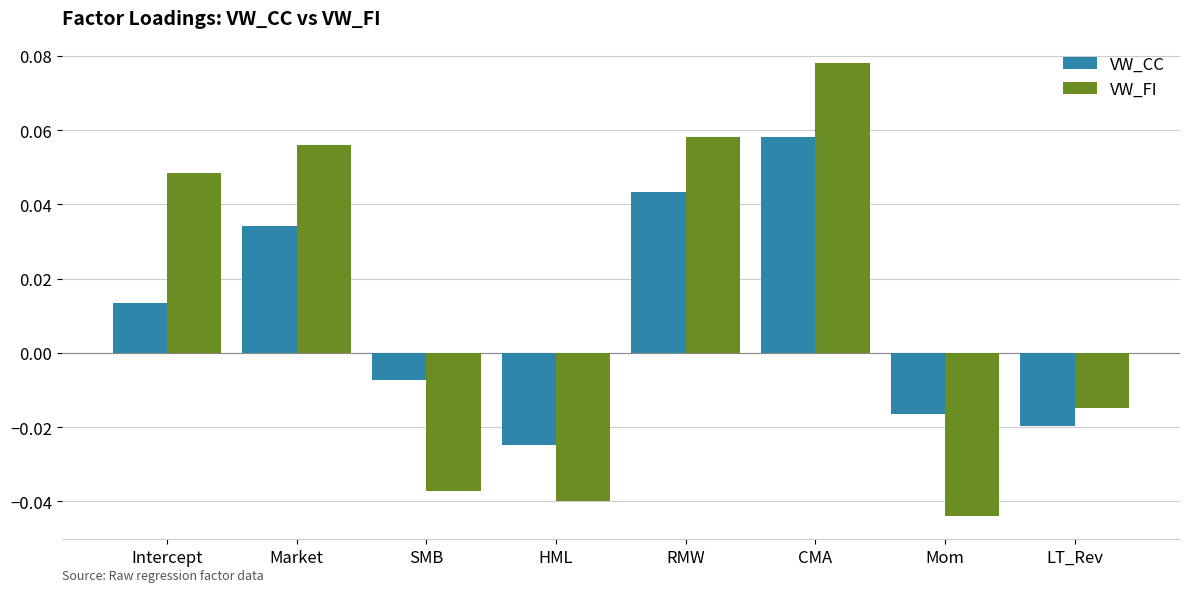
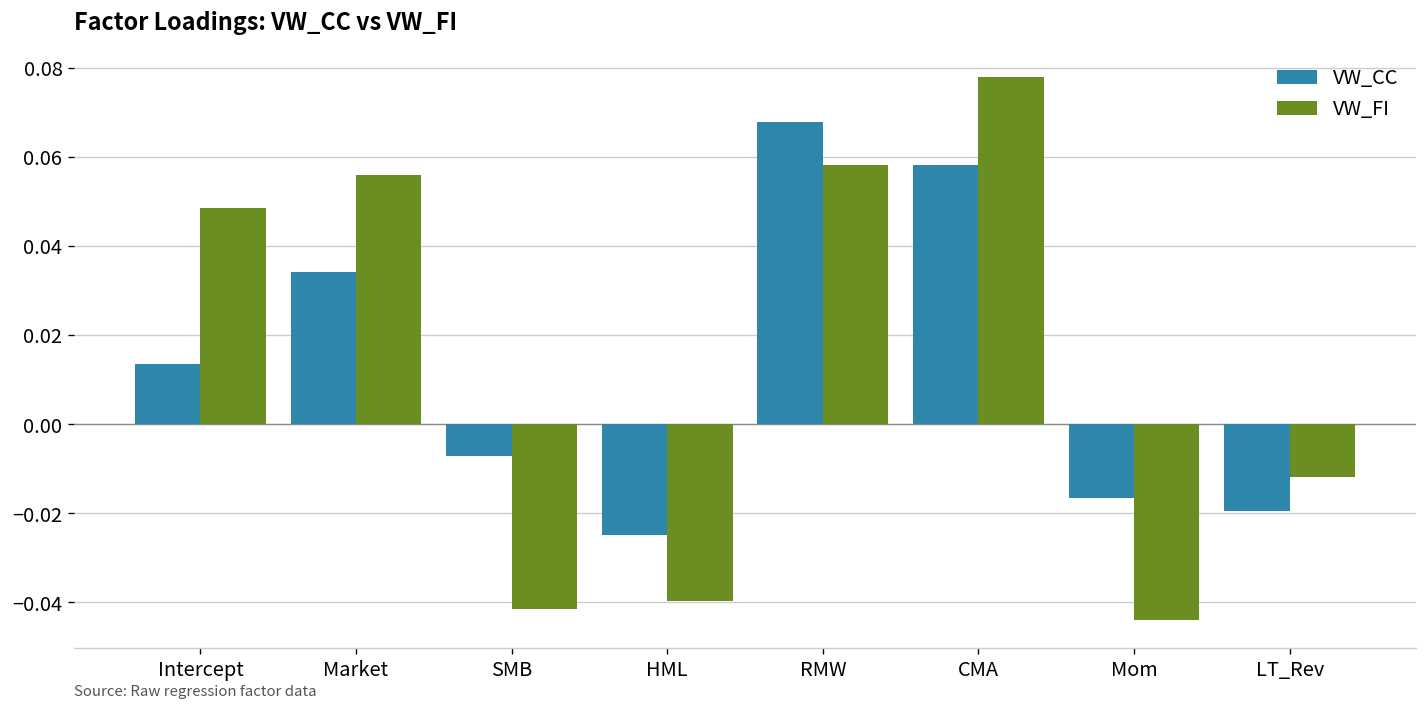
  {
    "VW_CC": {
      "Intercept": 0.014,
      "Market": 0.034,
      "SMB": -0.007,
      "HML": -0.025,
-     "RMW": 0.043,
+     "RMW": 0.068,
      "CMA": 0.058,
      "Mom": -0.017,
      "LT_Rev": -0.020
    },
    "VW_FI": {
      "Intercept": 0.049,
      "Market": 0.056,
-     "SMB": -0.037,
+     "SMB": -0.042,
      "HML": -0.040,
      "RMW": 0.058,
      "CMA": 0.078,
      "Mom": -0.044,
-     "LT_Rev": -0.015
+     "LT_Rev": -0.012
    }
  }
